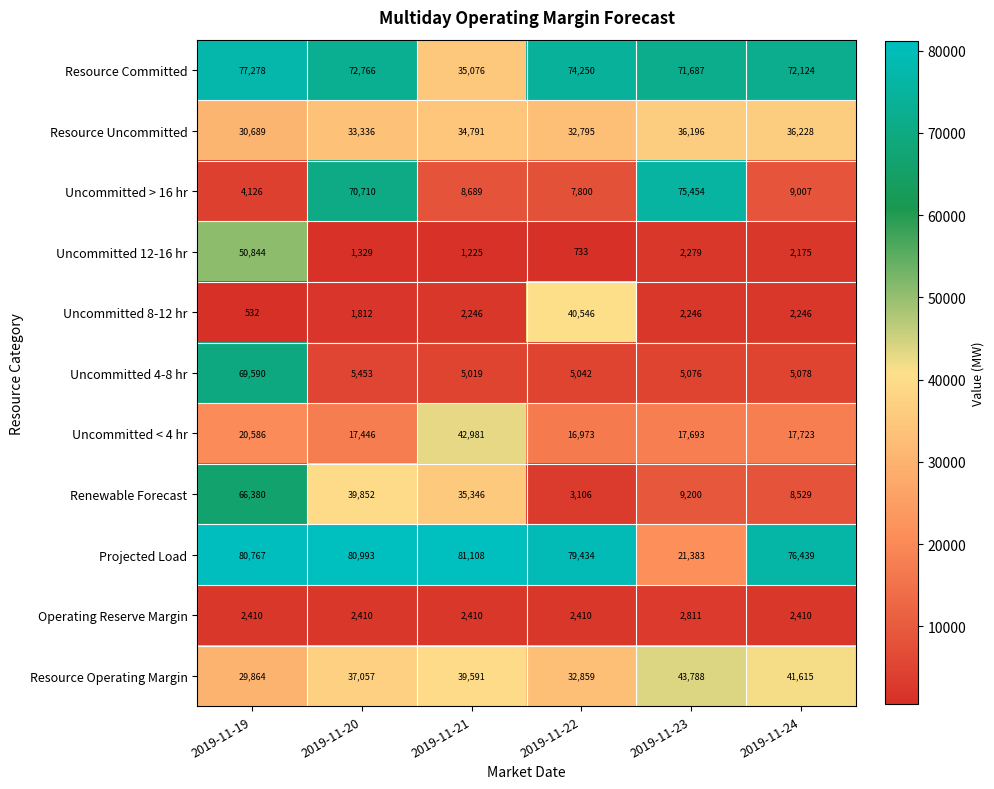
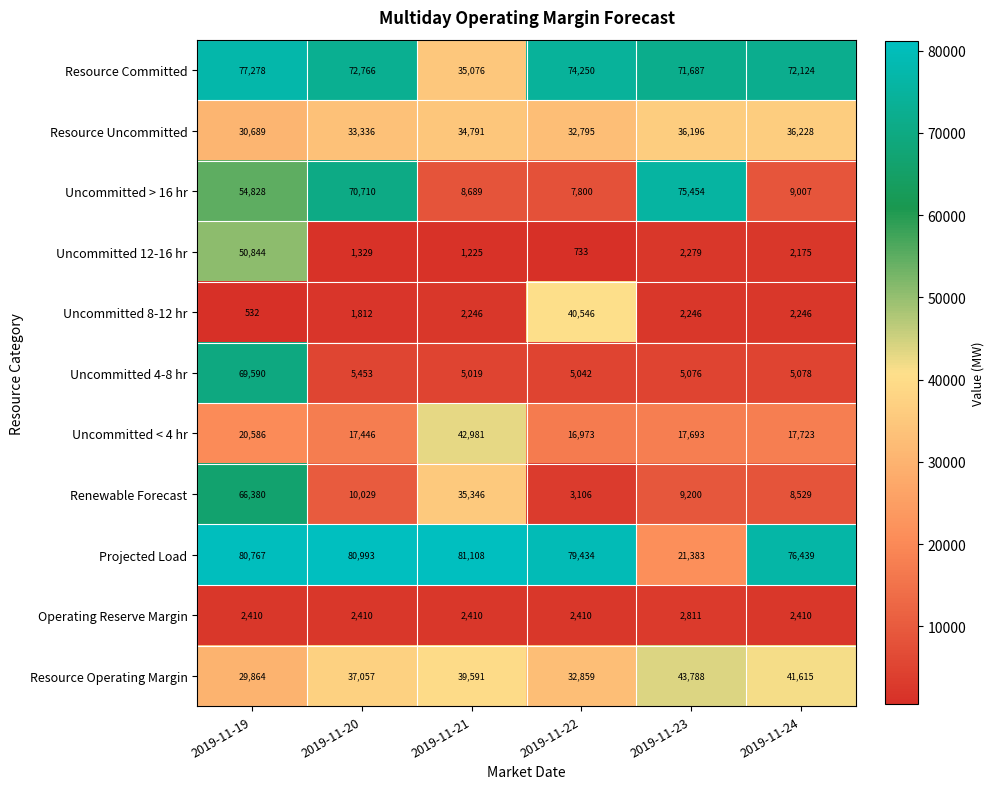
  {
    "Resource Committed": {
      "2019-11-19": "77,278",
      "2019-11-20": "72,766",
      "2019-11-21": "35,076",
      "2019-11-22": "74,250",
      "2019-11-23": "71,687",
      "2019-11-24": "72,124"
    },
    "Resource Uncommitted": {
      "2019-11-19": "30,689",
      "2019-11-20": "33,336",
      "2019-11-21": "34,791",
      "2019-11-22": "32,795",
      "2019-11-23": "36,196",
      "2019-11-24": "36,228"
    },
    "Uncommitted > 16 hr": {
-     "2019-11-19": "4,126",
+     "2019-11-19": "54,828",
      "2019-11-20": "70,710",
      "2019-11-21": "8,689",
      "2019-11-22": "7,800",
      "2019-11-23": "75,454",
      "2019-11-24": "9,007"
    },
    "Uncommitted 12-16 hr": {
      "2019-11-19": "50,844",
      "2019-11-20": "1,329",
      "2019-11-21": "1,225",
      "2019-11-22": "733",
      "2019-11-23": "2,279",
      "2019-11-24": "2,175"
    },
    "Uncommitted 8-12 hr": {
      "2019-11-19": "532",
      "2019-11-20": "1,812",
      "2019-11-21": "2,246",
      "2019-11-22": "40,546",
      "2019-11-23": "2,246",
      "2019-11-24": "2,246"
    },
    "Uncommitted 4-8 hr": {
      "2019-11-19": "69,590",
      "2019-11-20": "5,453",
      "2019-11-21": "5,019",
      "2019-11-22": "5,042",
      "2019-11-23": "5,076",
      "2019-11-24": "5,078"
    },
    "Uncommitted < 4 hr": {
      "2019-11-19": "20,586",
      "2019-11-20": "17,446",
      "2019-11-21": "42,981",
      "2019-11-22": "16,973",
      "2019-11-23": "17,693",
      "2019-11-24": "17,723"
    },
    "Renewable Forecast": {
      "2019-11-19": "66,380",
-     "2019-11-20": "39,852",
+     "2019-11-20": "10,029",
      "2019-11-21": "35,346",
      "2019-11-22": "3,106",
      "2019-11-23": "9,200",
      "2019-11-24": "8,529"
    },
    "Projected Load": {
      "2019-11-19": "80,767",
      "2019-11-20": "80,993",
      "2019-11-21": "81,108",
      "2019-11-22": "79,434",
      "2019-11-23": "21,383",
      "2019-11-24": "76,439"
    },
    "Operating Reserve Margin": {
      "2019-11-19": "2,410",
      "2019-11-20": "2,410",
      "2019-11-21": "2,410",
      "2019-11-22": "2,410",
      "2019-11-23": "2,811",
      "2019-11-24": "2,410"
    },
    "Resource Operating Margin": {
      "2019-11-19": "29,864",
      "2019-11-20": "37,057",
      "2019-11-21": "39,591",
      "2019-11-22": "32,859",
      "2019-11-23": "43,788",
      "2019-11-24": "41,615"
    }
  }
